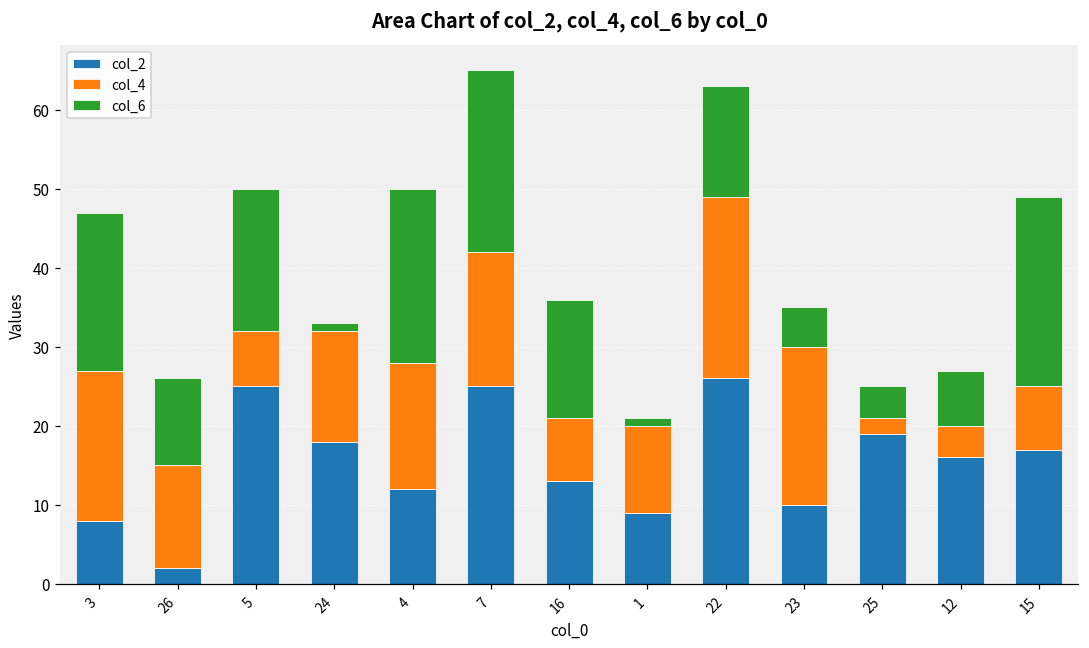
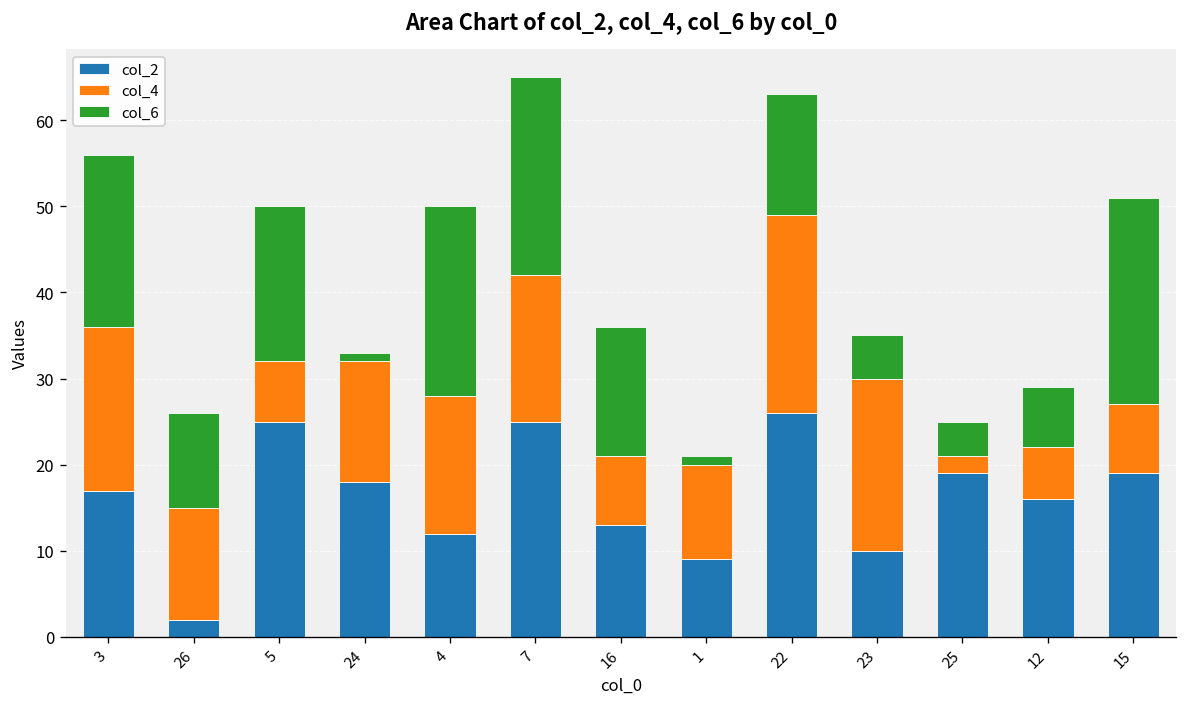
  {
    "col_2": {
-     "3": 8,
+     "3": 17,
      "26": 2,
      "5": 25,
      "24": 18,
      "4": 12,
      "7": 25,
      "16": 13,
      "1": 9,
      "22": 26,
      "23": 10,
      "25": 19,
      "12": 16,
-     "15": 17
+     "15": 19
    },
    "col_4": {
      "3": 19,
      "26": 13,
      "5": 7,
      "24": 14,
      "4": 16,
      "7": 17,
      "16": 8,
      "1": 11,
      "22": 23,
      "23": 20,
      "25": 2,
-     "12": 4,
+     "12": 6,
      "15": 8
    },
    "col_6": {
      "3": 20,
      "26": 11,
      "5": 18,
      "24": 1,
      "4": 22,
      "7": 23,
      "16": 15,
      "1": 1,
      "22": 14,
      "23": 5,
      "25": 4,
      "12": 7,
      "15": 24
    }
  }
